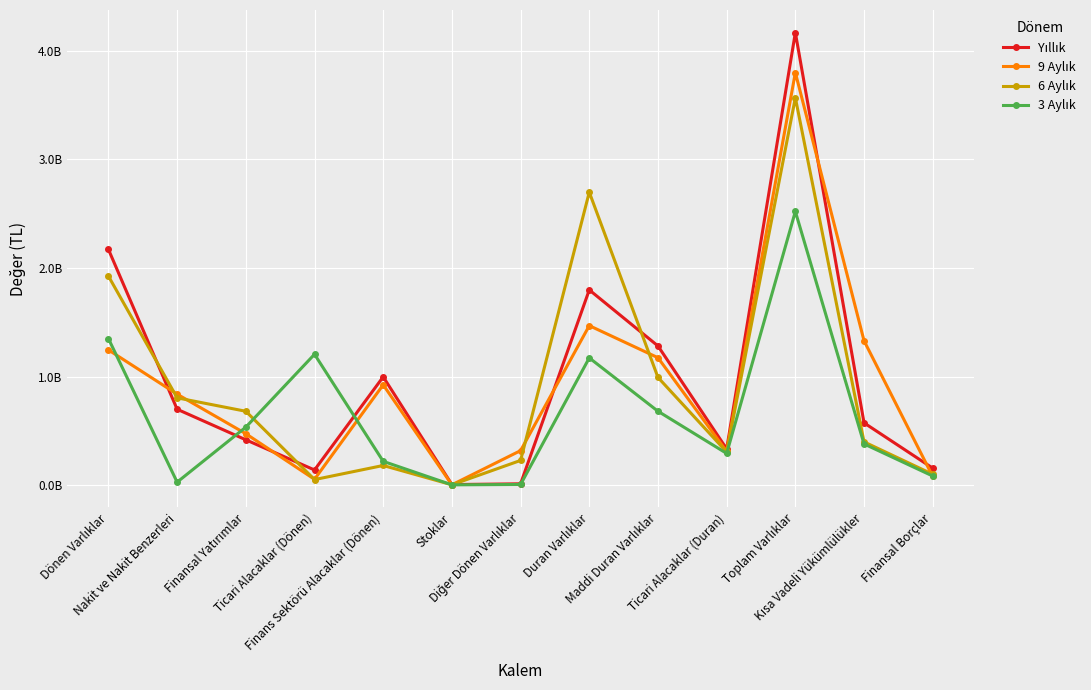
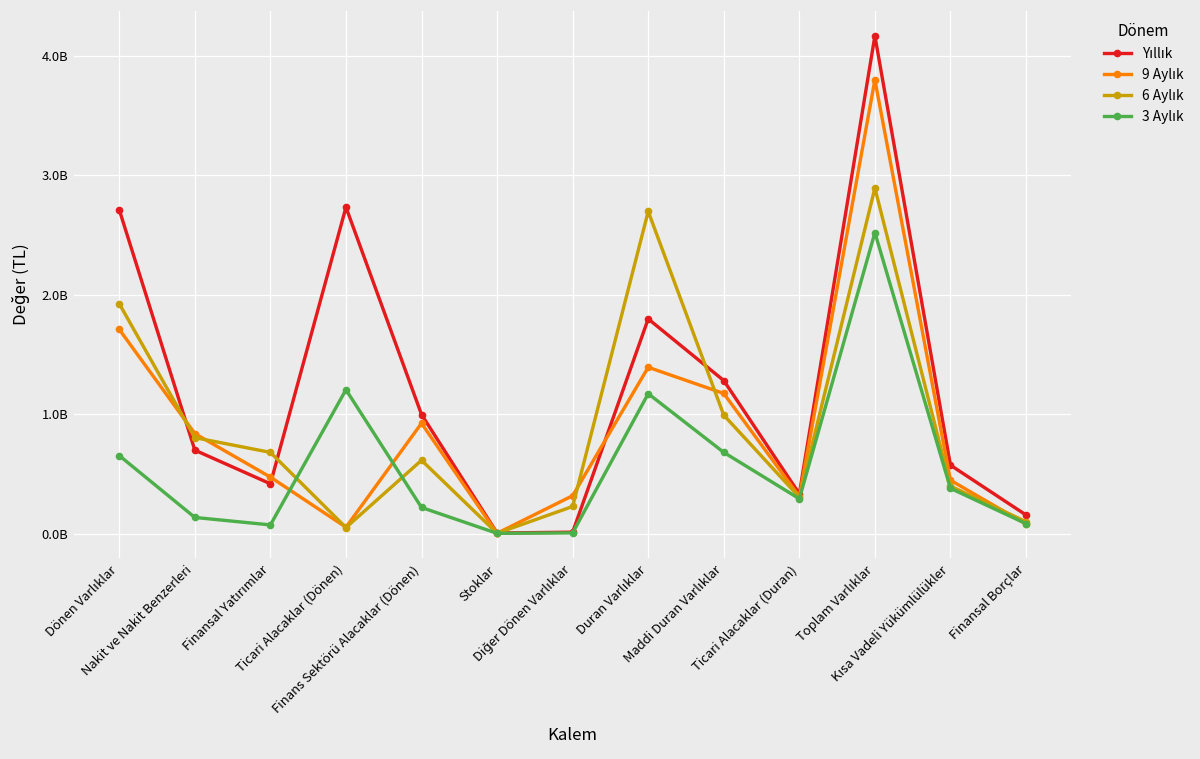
  {
    "Yıllık": {
-     "Dönen Varlıklar": 2170000000,
+     "Dönen Varlıklar": 2710000000,
      "Nakit ve Nakit Benzerleri": 700000000,
      "Finansal Yatırımlar": 420000000,
-     "Ticari Alacaklar (Dönen)": 140000000,
+     "Ticari Alacaklar (Dönen)": 2730000000,
      "Finans Sektörü Alacaklar (Dönen)": 1000000000,
      "Duran Varlıklar": 1800000000,
      "Maddi Duran Varlıklar": 1280000000,
      "Ticari Alacaklar (Duran)": 330000000,
      "Toplam Varlıklar": 4170000000,
      "Kısa Vadeli Yükümlülükler": 570000000,
      "Finansal Borçlar": 160000000
    },
    "9 Aylık": {
-     "Dönen Varlıklar": 1250000000,
+     "Dönen Varlıklar": 1710000000,
      "Nakit ve Nakit Benzerleri": 840000000,
      "Finansal Yatırımlar": 470000000,
      "Finans Sektörü Alacaklar (Dönen)": 920000000,
      "Diğer Dönen Varlıklar": 320000000,
-     "Duran Varlıklar": 1470000000,
+     "Duran Varlıklar": 1390000000,
      "Maddi Duran Varlıklar": 1170000000,
      "Toplam Varlıklar": 3800000000,
-     "Kısa Vadeli Yükümlülükler": 1330000000
+     "Kısa Vadeli Yükümlülükler": 450000000
    },
    "6 Aylık": {
      "Dönen Varlıklar": 1920000000,
      "Nakit ve Nakit Benzerleri": 800000000,
      "Finansal Yatırımlar": 680000000,
-     "Finans Sektörü Alacaklar (Dönen)": 180000000,
+     "Finans Sektörü Alacaklar (Dönen)": 610000000,
      "Diğer Dönen Varlıklar": 230000000,
      "Duran Varlıklar": 2700000000,
      "Maddi Duran Varlıklar": 990000000,
-     "Toplam Varlıklar": 3570000000
+     "Toplam Varlıklar": 2890000000
    },
    "3 Aylık": {
-     "Dönen Varlıklar": 1350000000,
-     "Nakit ve Nakit Benzerleri": 30000000,
-     "Finansal Yatırımlar": 530000000,
+     "Dönen Varlıklar": 650000000,
+     "Nakit ve Nakit Benzerleri": 140000000,
+     "Finansal Yatırımlar": 70000000,
      "Ticari Alacaklar (Dönen)": 1200000000,
      "Finans Sektörü Alacaklar (Dönen)": 220000000,
      "Duran Varlıklar": 1170000000,
      "Maddi Duran Varlıklar": 680000000,
      "Toplam Varlıklar": 2520000000
    }
  }
